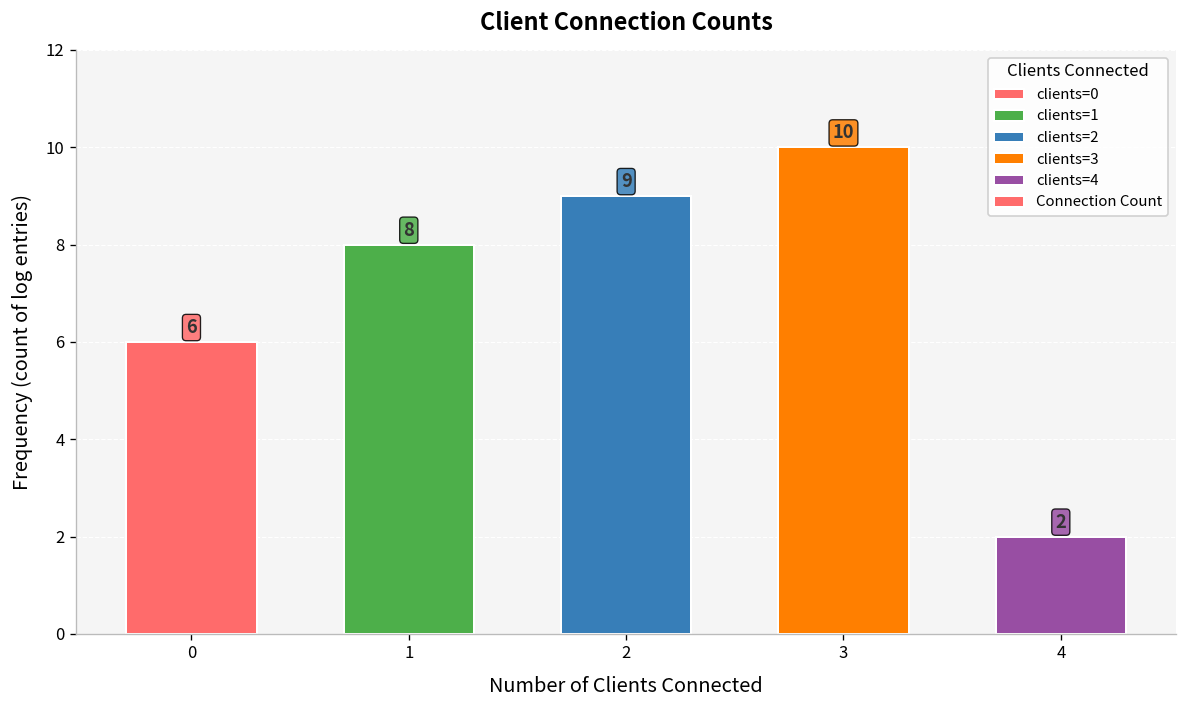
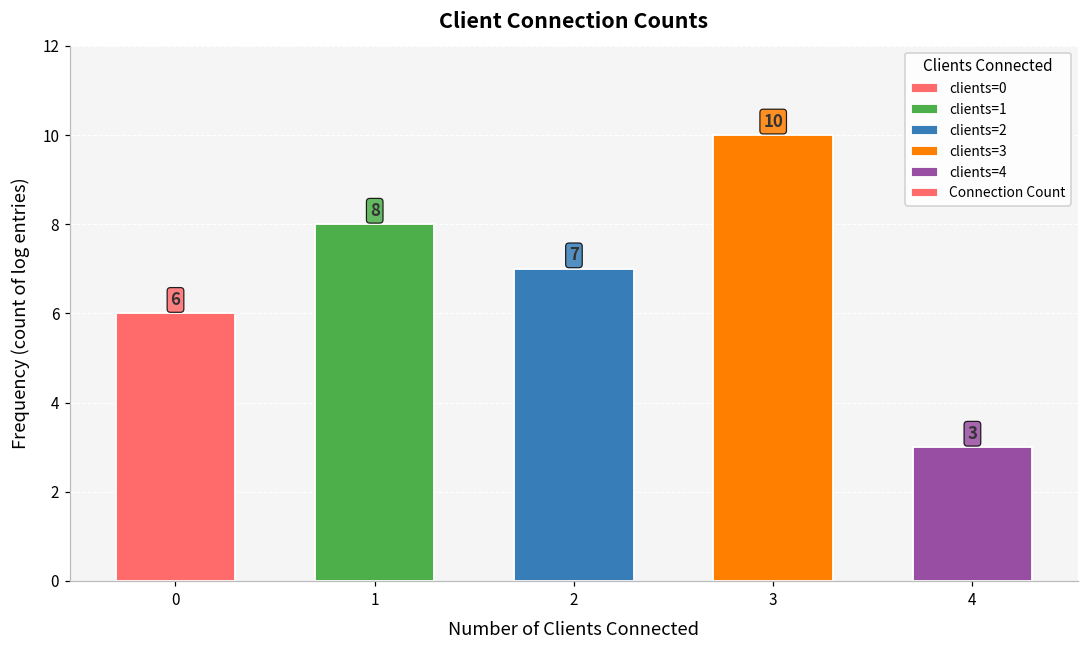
  {
-   "2": 9,
-   "4": 2
+   "2": 7,
+   "4": 3
  }
